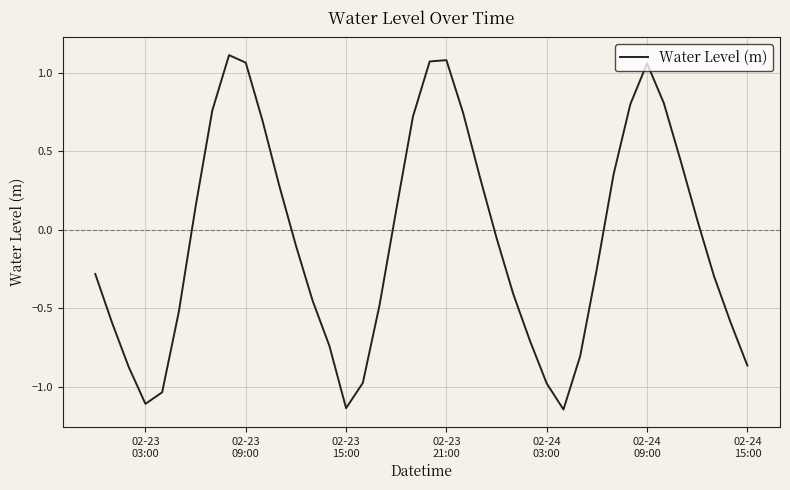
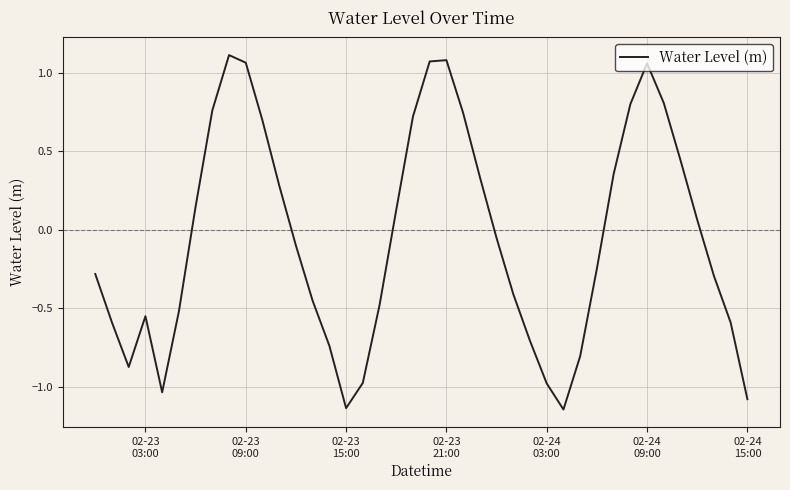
  {
-   "02-23 03:00": -1.11,
+   "02-23 03:00": -0.55,
    "02-23 09:00": 1.07,
    "02-23 15:00": -1.14,
    "02-23 21:00": 1.08,
    "02-24 03:00": -0.98,
-   "02-24 15:00": -0.87
+   "02-24 15:00": -1.08
  }
